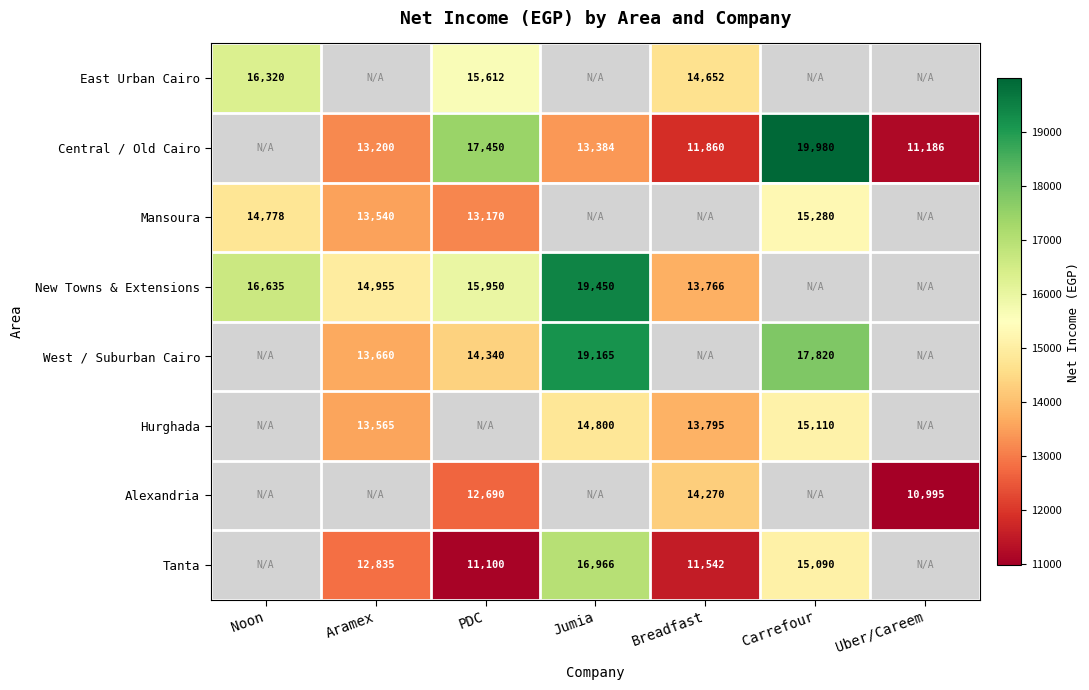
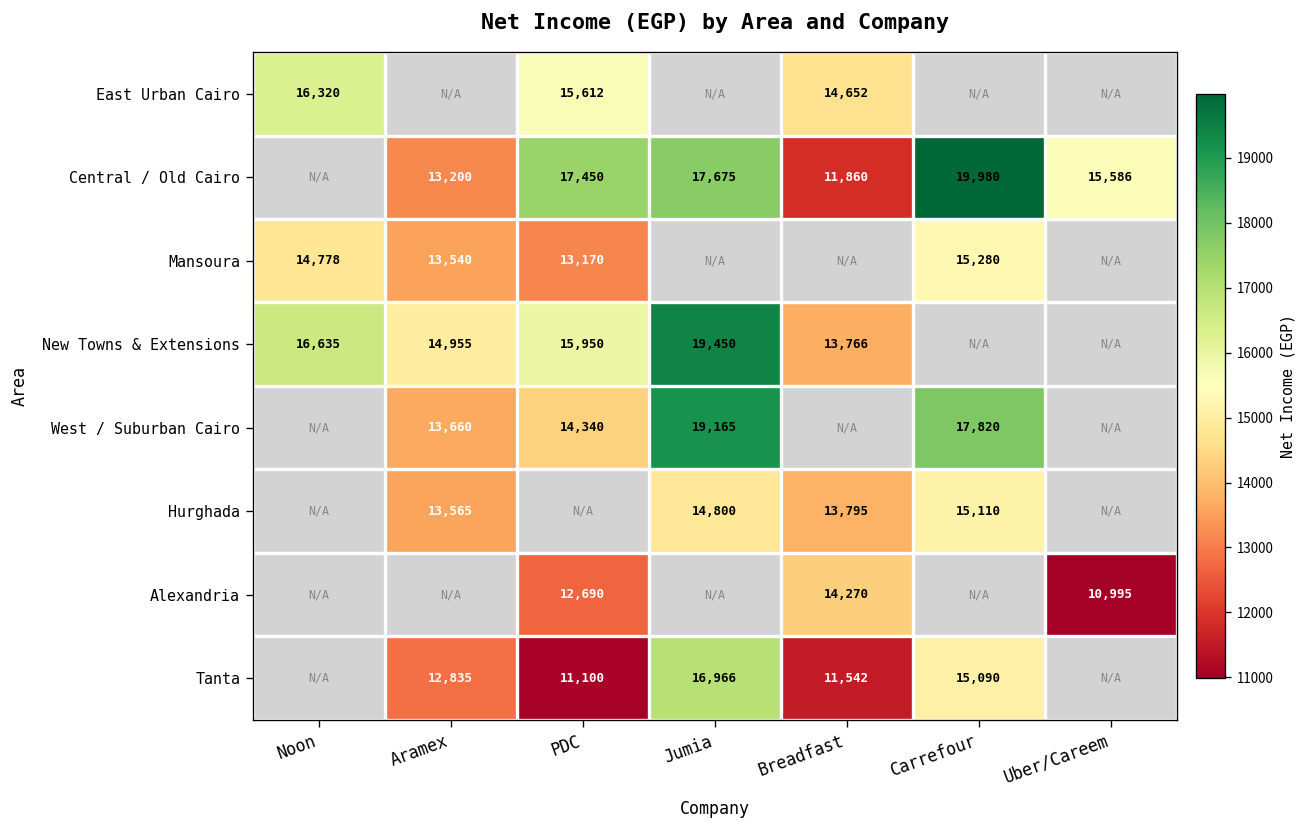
  {
    "East Urban Cairo": {
      "Noon": "16,320",
      "PDC": "15,612",
      "Breadfast": "14,652"
    },
    "Central / Old Cairo": {
      "Aramex": "13,200",
      "PDC": "17,450",
-     "Jumia": "13,384",
+     "Jumia": "17,675",
      "Breadfast": "11,860",
      "Carrefour": "19,980",
-     "Uber/Careem": "11,186"
+     "Uber/Careem": "15,586"
    },
    "Mansoura": {
      "Noon": "14,778",
      "Aramex": "13,540",
      "PDC": "13,170",
      "Carrefour": "15,280"
    },
    "New Towns & Extensions": {
      "Noon": "16,635",
      "Aramex": "14,955",
      "PDC": "15,950",
      "Jumia": "19,450",
      "Breadfast": "13,766"
    },
    "West / Suburban Cairo": {
      "Aramex": "13,660",
      "PDC": "14,340",
      "Jumia": "19,165",
      "Carrefour": "17,820"
    },
    "Hurghada": {
      "Aramex": "13,565",
      "Jumia": "14,800",
      "Breadfast": "13,795",
      "Carrefour": "15,110"
    },
    "Alexandria": {
      "PDC": "12,690",
      "Breadfast": "14,270",
      "Uber/Careem": "10,995"
    },
    "Tanta": {
      "Aramex": "12,835",
      "PDC": "11,100",
      "Jumia": "16,966",
      "Breadfast": "11,542",
      "Carrefour": "15,090"
    }
  }
